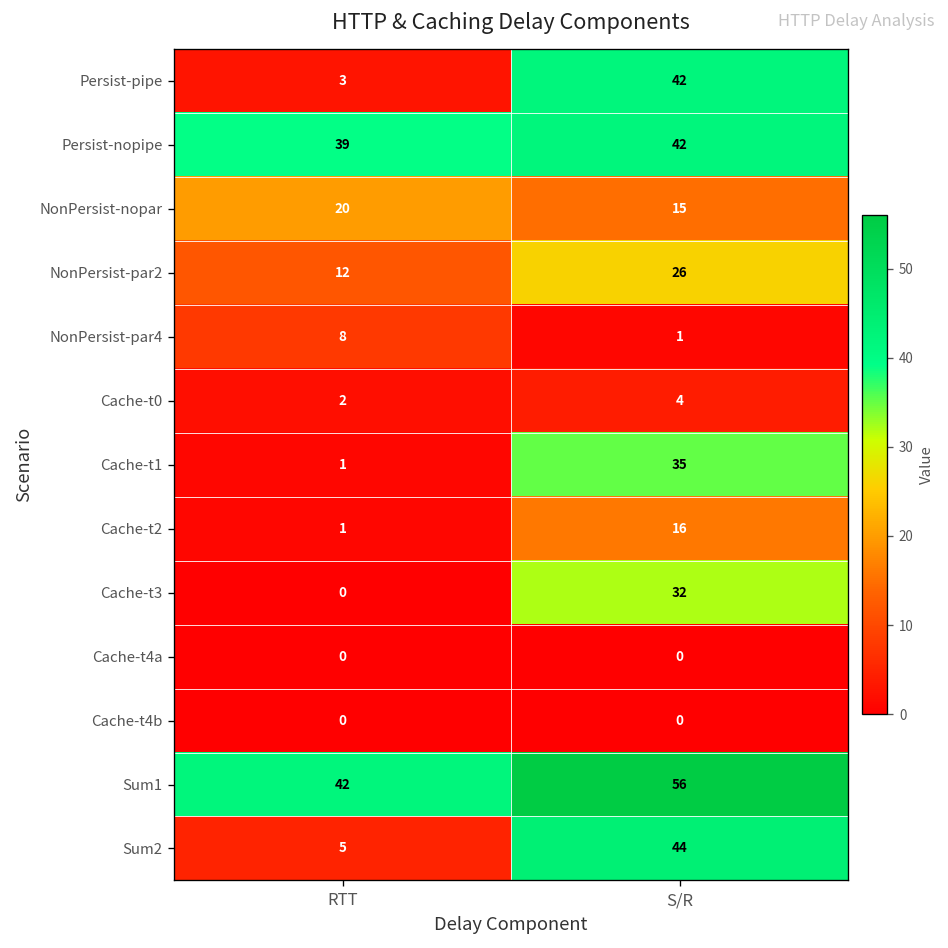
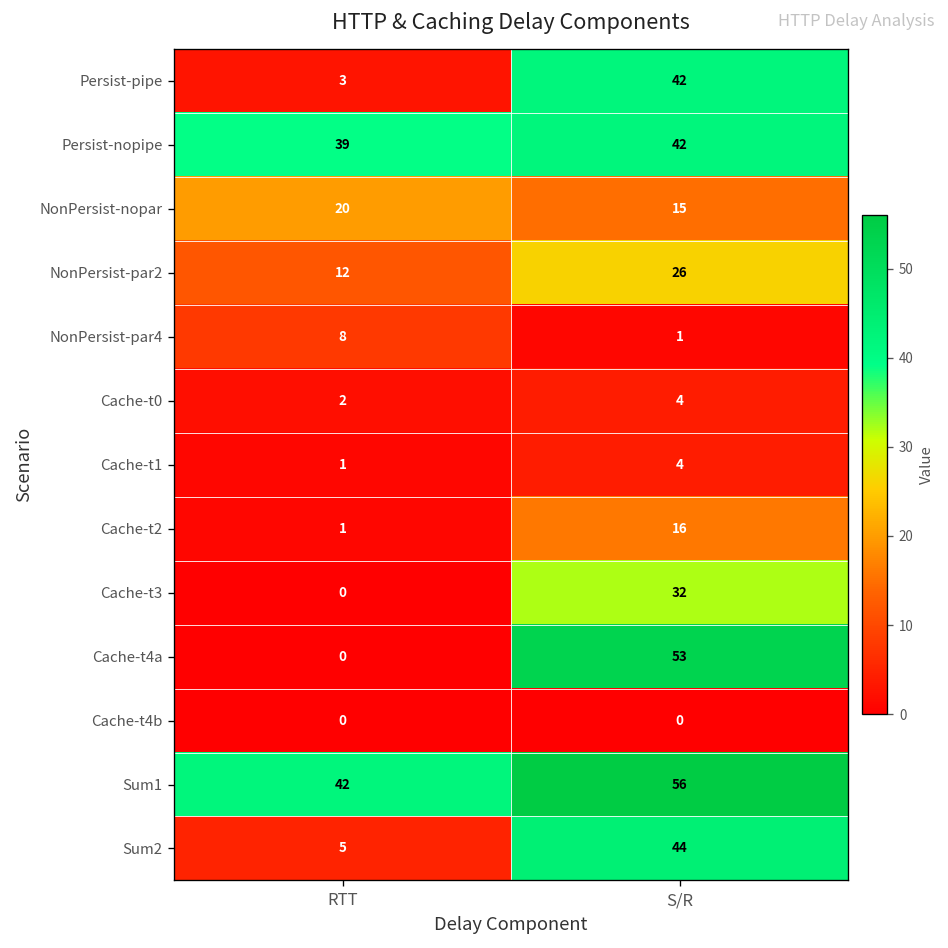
  {
    "Persist-pipe": {
      "RTT": 3,
      "S/R": 42
    },
    "Persist-nopipe": {
      "RTT": 39,
      "S/R": 42
    },
    "NonPersist-nopar": {
      "RTT": 20,
      "S/R": 15
    },
    "NonPersist-par2": {
      "RTT": 12,
      "S/R": 26
    },
    "NonPersist-par4": {
      "RTT": 8,
      "S/R": 1
    },
    "Cache-t0": {
      "RTT": 2,
      "S/R": 4
    },
    "Cache-t1": {
      "RTT": 1,
-     "S/R": 35
+     "S/R": 4
    },
    "Cache-t2": {
      "RTT": 1,
      "S/R": 16
    },
    "Cache-t3": {
      "RTT": 0,
      "S/R": 32
    },
    "Cache-t4a": {
      "RTT": 0,
-     "S/R": 0
+     "S/R": 53
    },
    "Cache-t4b": {
      "RTT": 0,
      "S/R": 0
    },
    "Sum1": {
      "RTT": 42,
      "S/R": 56
    },
    "Sum2": {
      "RTT": 5,
      "S/R": 44
    }
  }
